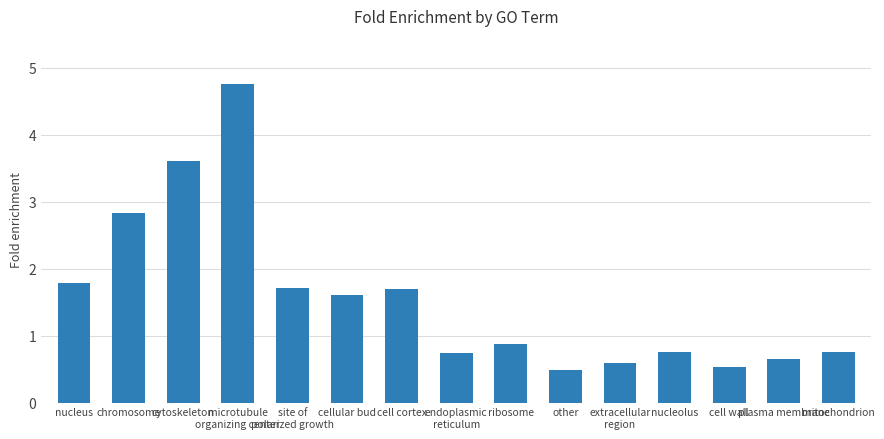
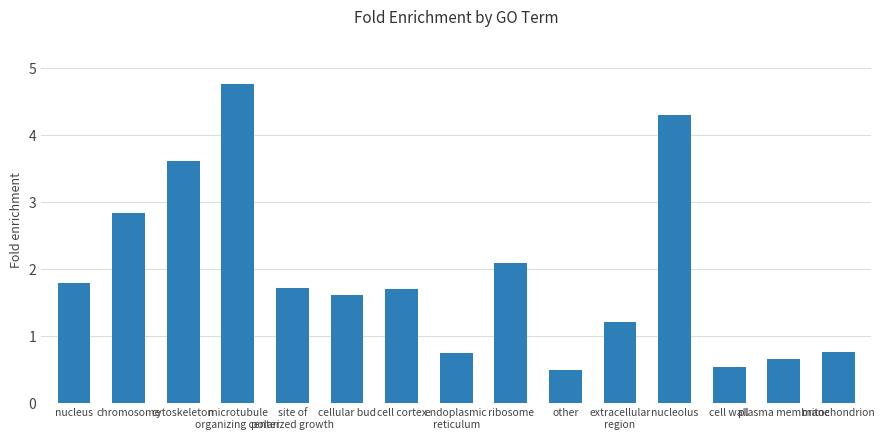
  {
    "nucleus": 1.8,
    "chromosome": 2.8,
    "cell cortex": 1.7,
    "endoplasmic reticulum": 0.7,
-   "ribosome": 0.9,
+   "ribosome": 2.1,
    "other": 0.5,
-   "extracellular region": 0.6,
-   "nucleolus": 0.7
+   "extracellular region": 1.2,
+   "nucleolus": 4.3
  }
